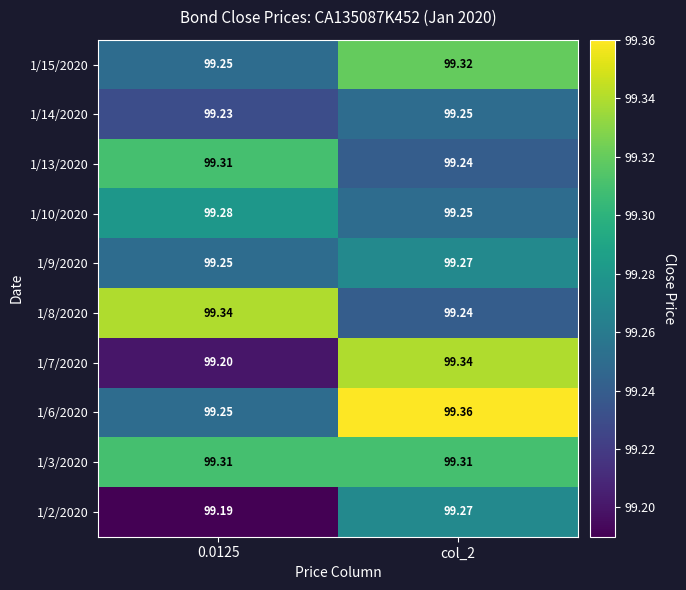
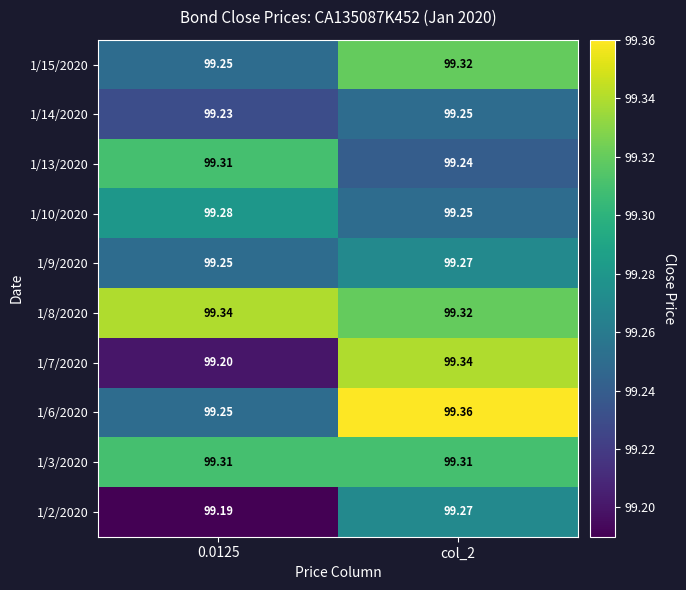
  {
    "1/15/2020": {
      "0.0125": 99.25,
      "col_2": 99.32
    },
    "1/14/2020": {
      "0.0125": 99.23,
      "col_2": 99.25
    },
    "1/13/2020": {
      "0.0125": 99.31,
      "col_2": 99.24
    },
    "1/10/2020": {
      "0.0125": 99.28,
      "col_2": 99.25
    },
    "1/9/2020": {
      "0.0125": 99.25,
      "col_2": 99.27
    },
    "1/8/2020": {
      "0.0125": 99.34,
-     "col_2": 99.24
+     "col_2": 99.32
    },
    "1/7/2020": {
      "0.0125": 99.20,
      "col_2": 99.34
    },
    "1/6/2020": {
      "0.0125": 99.25,
      "col_2": 99.36
    },
    "1/3/2020": {
      "0.0125": 99.31,
      "col_2": 99.31
    },
    "1/2/2020": {
      "0.0125": 99.19,
      "col_2": 99.27
    }
  }
